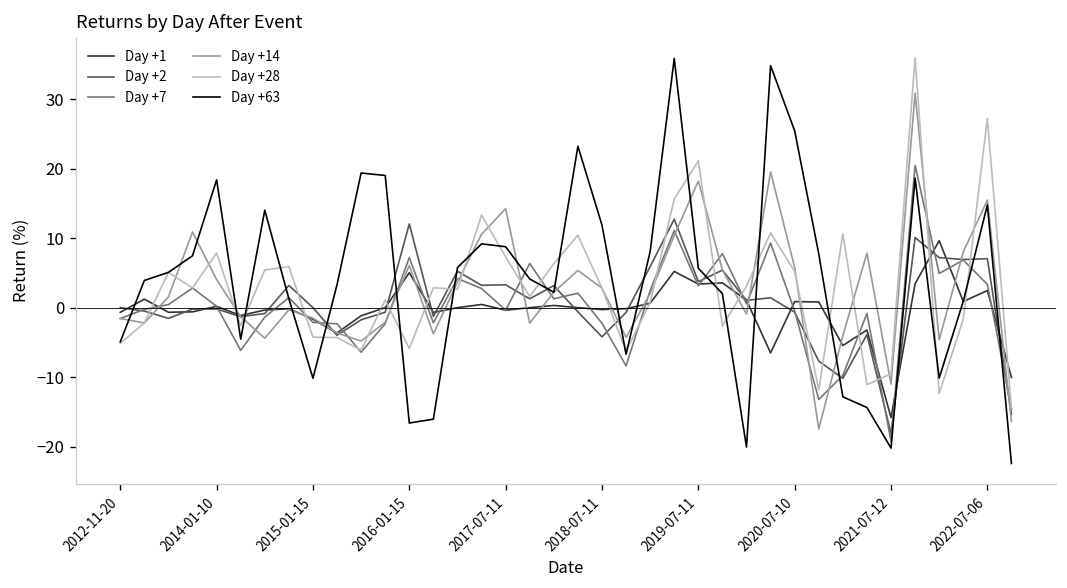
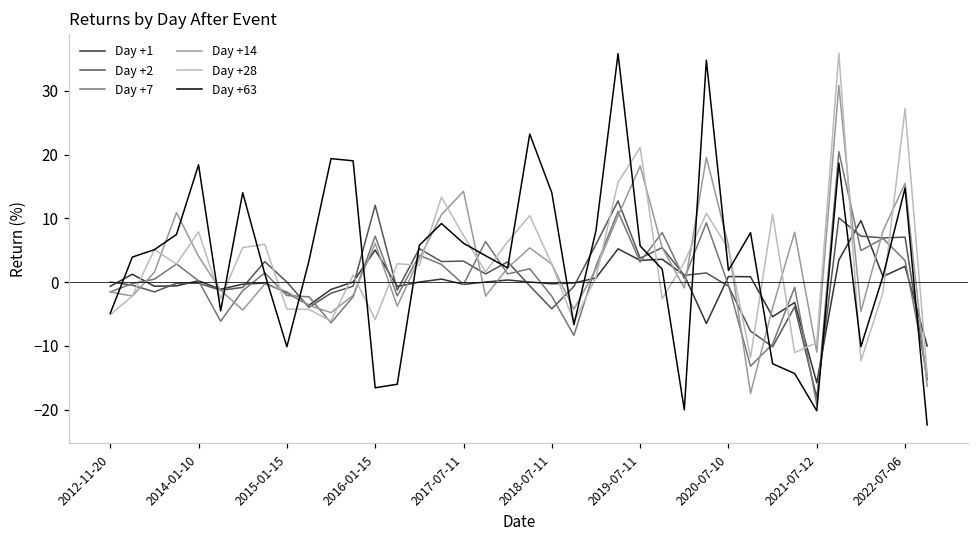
  {
    "Day +63": {
      "2014-01-10": 18,
      "2015-01-15": -10,
      "2016-01-15": -17,
-     "2017-07-11": 9,
-     "2018-07-11": 12,
+     "2017-07-11": 6,
+     "2018-07-11": 14,
      "2019-07-11": 6,
-     "2020-07-10": 25,
+     "2020-07-10": 2,
      "2021-07-12": -20,
      "2022-07-06": 15
    }
  }
